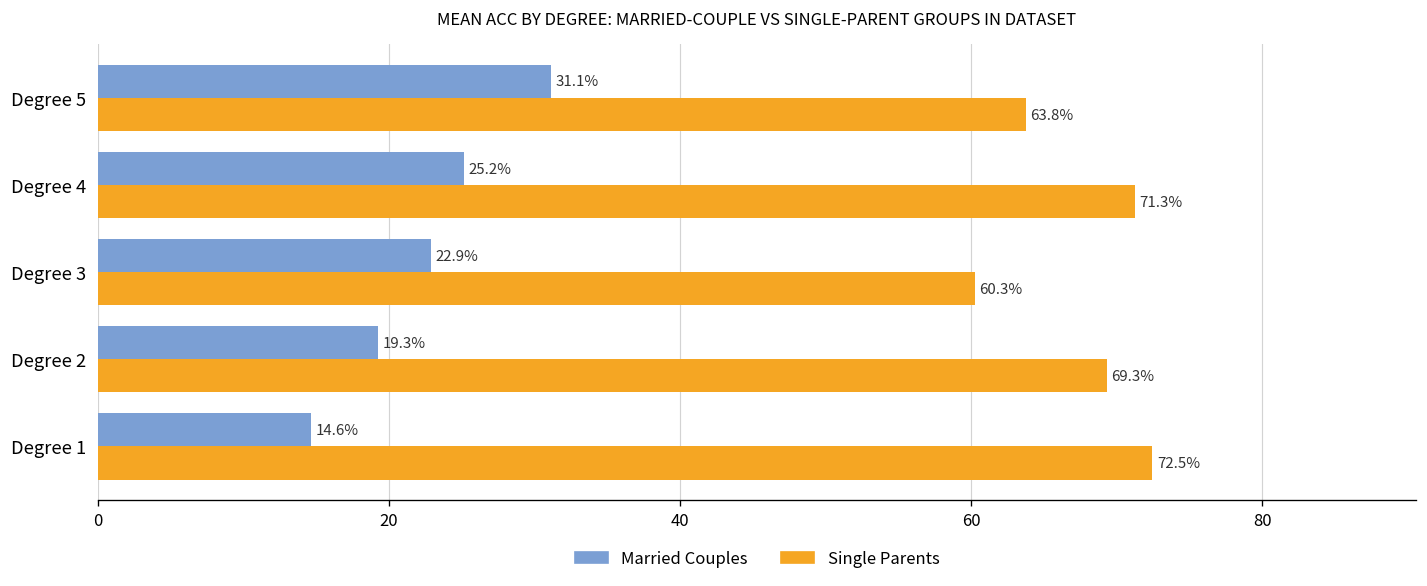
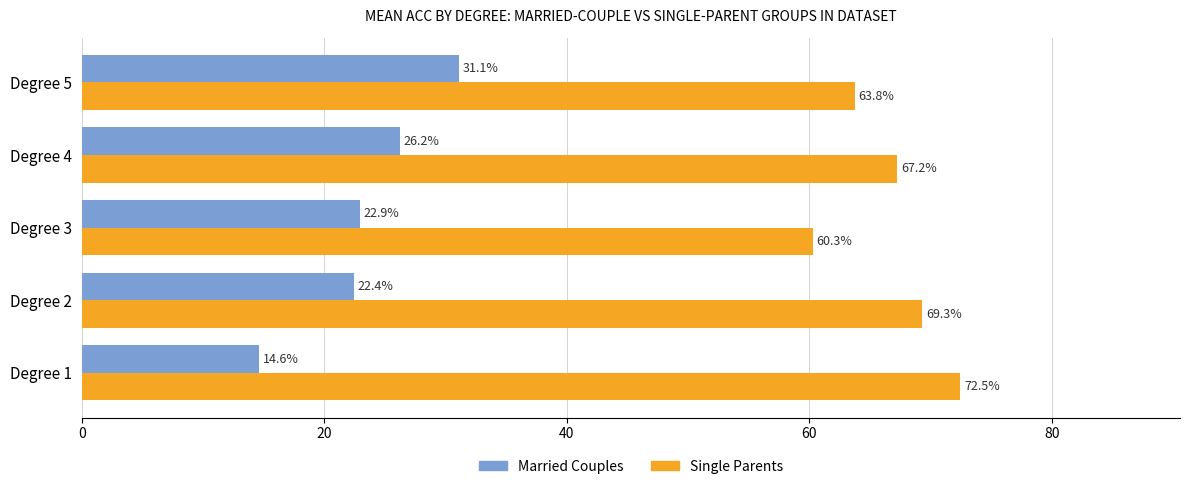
  {
    "Married Couples": {
      "Degree 5": "31.1%",
-     "Degree 4": "25.2%",
+     "Degree 4": "26.2%",
      "Degree 3": "22.9%",
-     "Degree 2": "19.3%",
+     "Degree 2": "22.4%",
      "Degree 1": "14.6%"
    },
    "Single Parents": {
      "Degree 5": "63.8%",
-     "Degree 4": "71.3%",
+     "Degree 4": "67.2%",
      "Degree 3": "60.3%",
      "Degree 2": "69.3%",
      "Degree 1": "72.5%"
    }
  }
